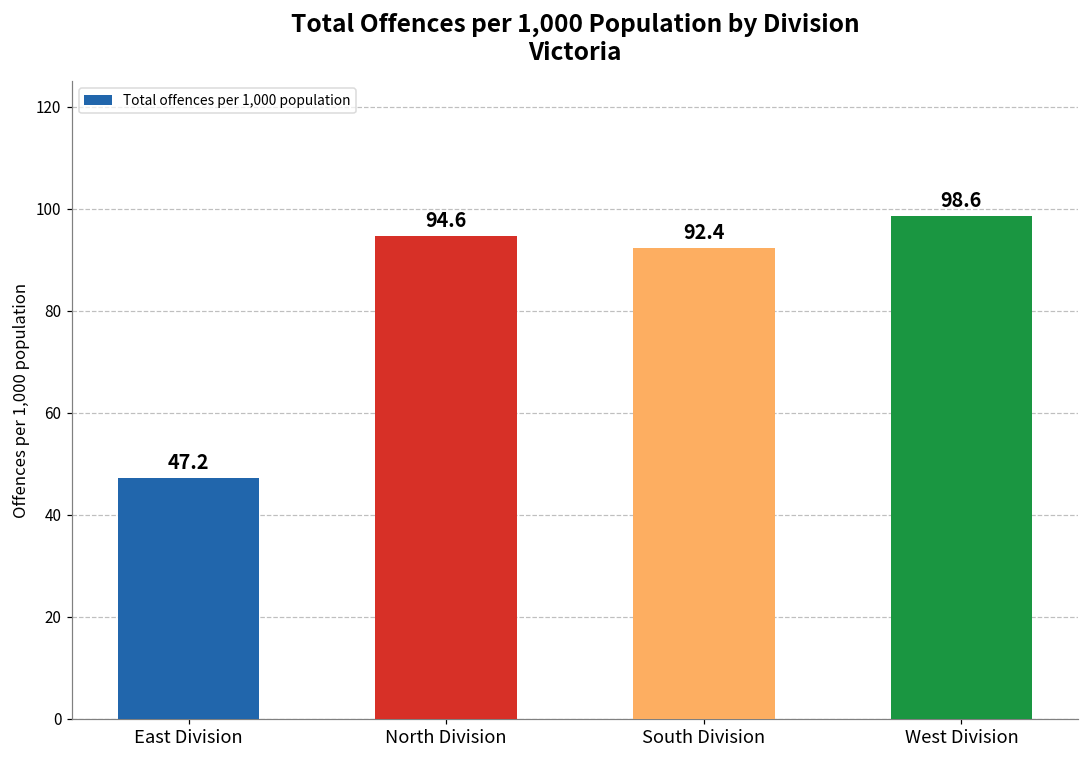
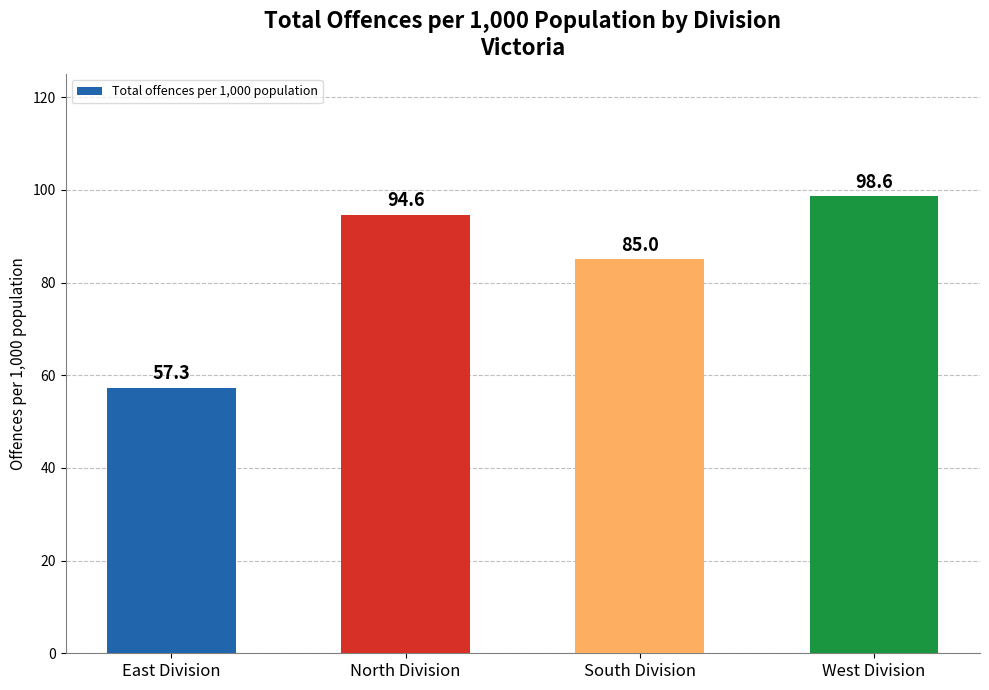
  {
-   "East Division": 47.2,
+   "East Division": 57.3,
    "North Division": 94.6,
-   "South Division": 92.4,
+   "South Division": 85.0,
    "West Division": 98.6
  }
